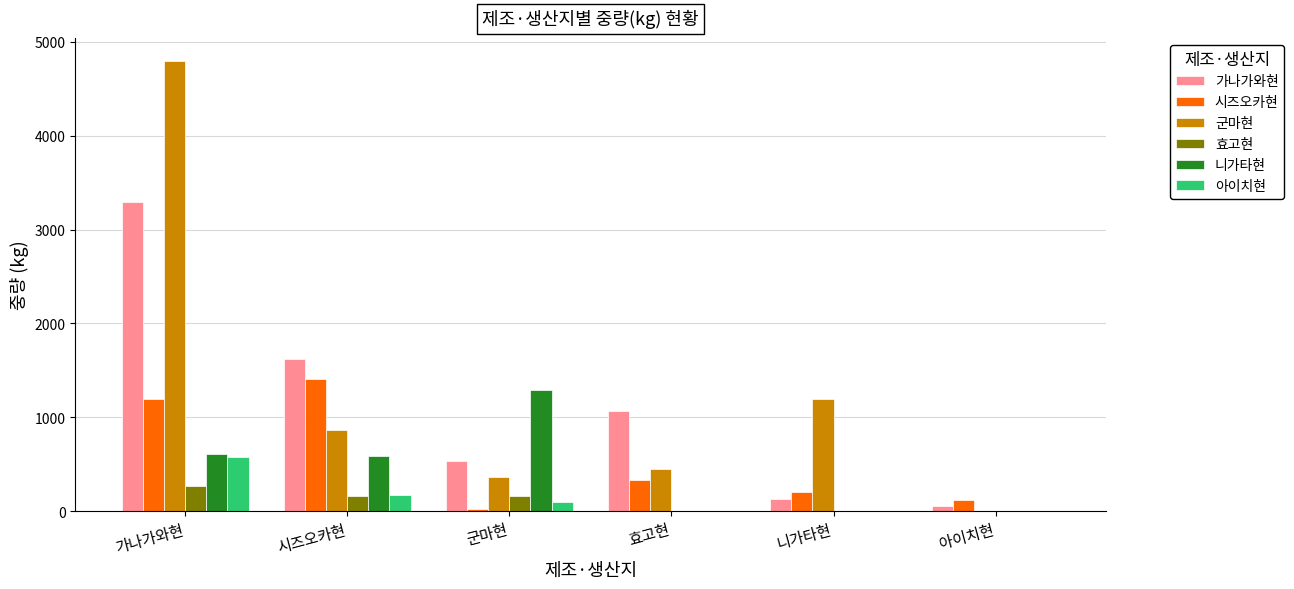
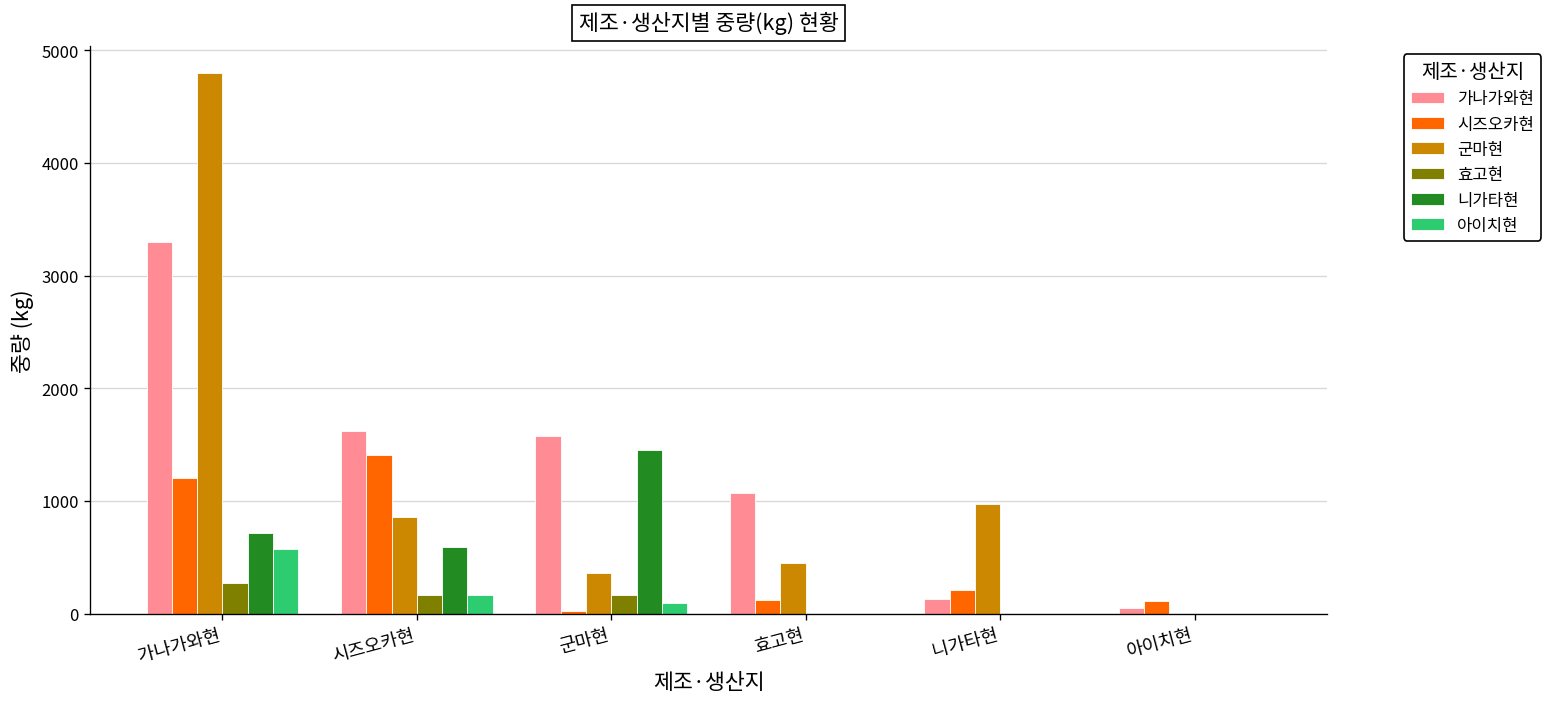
  {
    "가나가와현": {
      "가나가와현": 3300,
      "시즈오카현": 1600,
-     "군마현": 500,
+     "군마현": 1600,
      "효고현": 1100,
      "니가타현": 100,
      "아이치현": 100
    },
    "시즈오카현": {
      "가나가와현": 1200,
      "시즈오카현": 1400,
-     "효고현": 300,
+     "효고현": 100,
      "니가타현": 200,
      "아이치현": 100
    },
    "군마현": {
      "가나가와현": 4800,
      "시즈오카현": 900,
      "군마현": 400,
      "효고현": 500,
-     "니가타현": 1200,
+     "니가타현": 1000,
      "아이치현": 0
    },
    "효고현": {
      "가나가와현": 300,
      "시즈오카현": 200,
      "군마현": 200,
      "효고현": 0,
      "니가타현": 0,
      "아이치현": 0
    },
    "니가타현": {
-     "가나가와현": 600,
+     "가나가와현": 700,
      "시즈오카현": 600,
-     "군마현": 1300,
+     "군마현": 1500,
      "효고현": 0,
      "니가타현": 0,
      "아이치현": 0
    },
    "아이치현": {
      "가나가와현": 600,
      "시즈오카현": 200,
      "군마현": 100,
      "효고현": 0,
      "니가타현": 0,
      "아이치현": 0
    }
  }
